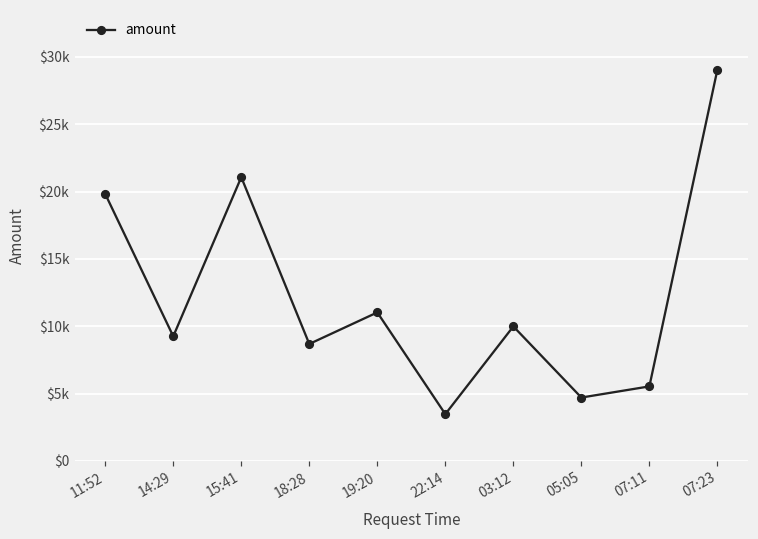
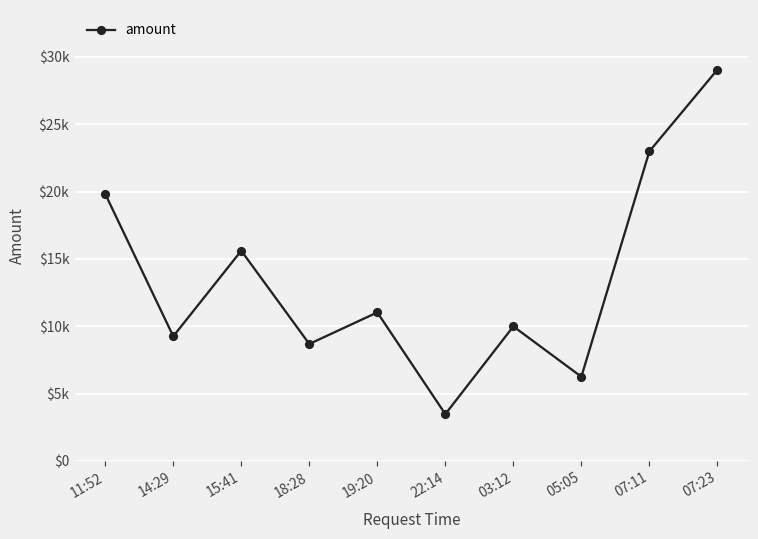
  {
    "11:52": "$19800",
    "14:29": "$9200",
-   "15:41": "$21100",
+   "15:41": "$15600",
    "18:28": "$8700",
    "19:20": "$11000",
    "22:14": "$3500",
    "03:12": "$10000",
-   "05:05": "$4700",
-   "07:11": "$5500",
+   "05:05": "$6200",
+   "07:11": "$23000",
    "07:23": "$29100"
  }
